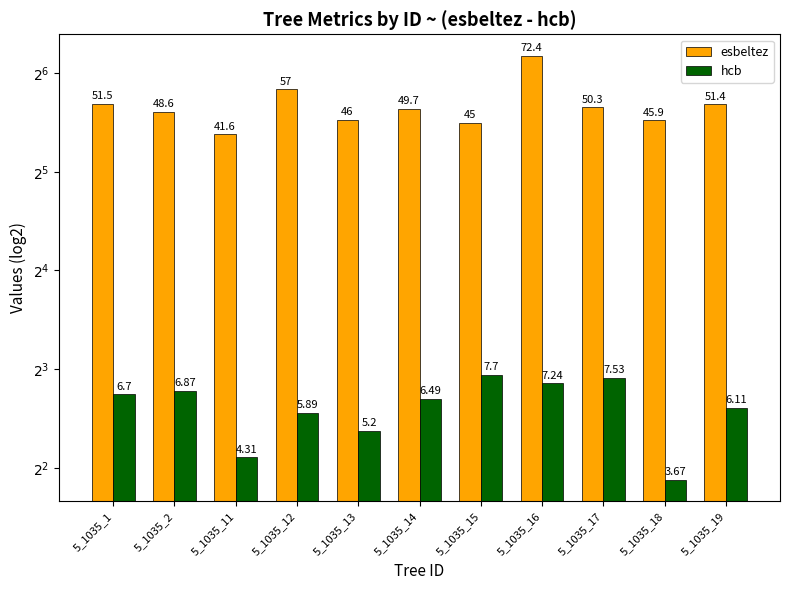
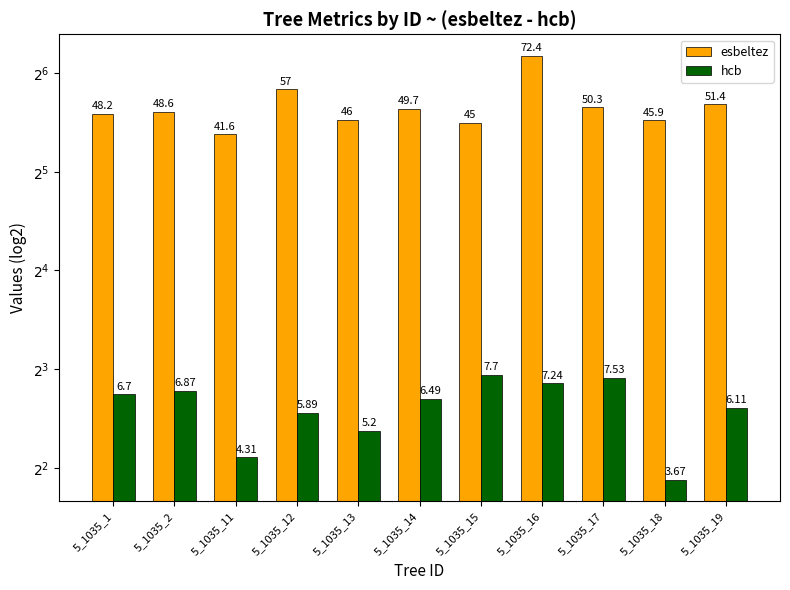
  {
    "esbeltez": {
-     "5_1035_1": 51.5,
+     "5_1035_1": 48.2,
      "5_1035_2": 48.6,
      "5_1035_11": 41.6,
      "5_1035_12": 57,
      "5_1035_13": 46,
      "5_1035_14": 49.7,
      "5_1035_15": 45,
      "5_1035_16": 72.4,
      "5_1035_17": 50.3,
      "5_1035_18": 45.9,
      "5_1035_19": 51.4
    },
    "hcb": {
      "5_1035_1": 6.7,
      "5_1035_2": 6.87,
      "5_1035_11": 4.31,
      "5_1035_12": 5.89,
      "5_1035_13": 5.2,
      "5_1035_14": 6.49,
      "5_1035_15": 7.7,
      "5_1035_16": 7.24,
      "5_1035_17": 7.53,
      "5_1035_18": 3.67,
      "5_1035_19": 6.11
    }
  }
